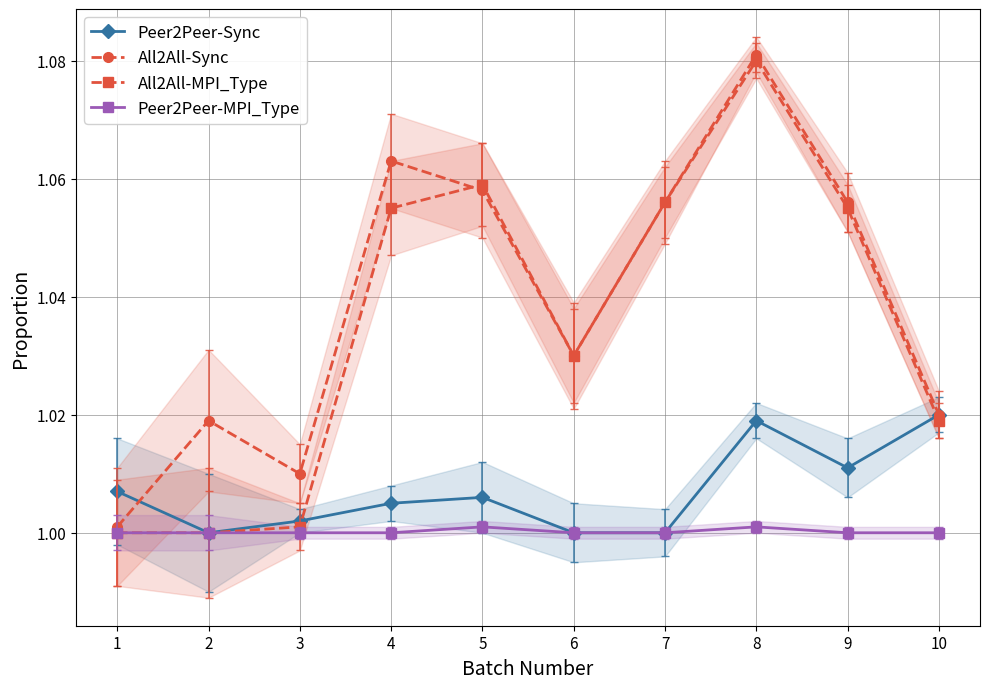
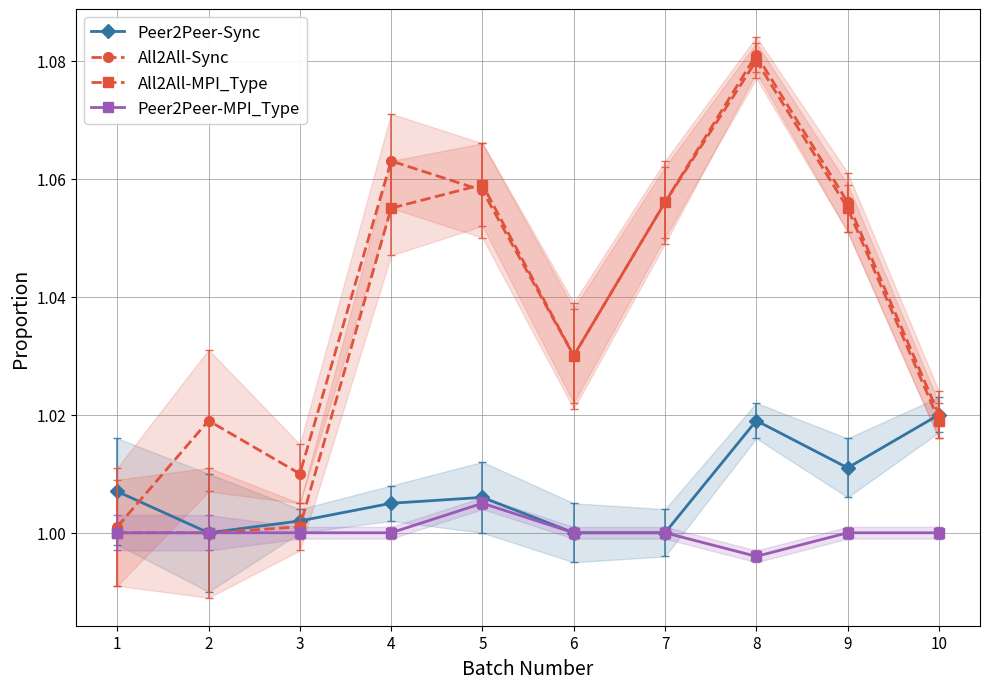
  {
    "Peer2Peer-MPI_Type": {
      "4": 1.000,
-     "5": 1.001,
-     "8": 1.001,
+     "5": 1.005,
+     "8": 0.996,
      "9": 1.000,
      "10": 1.000
    }
  }
